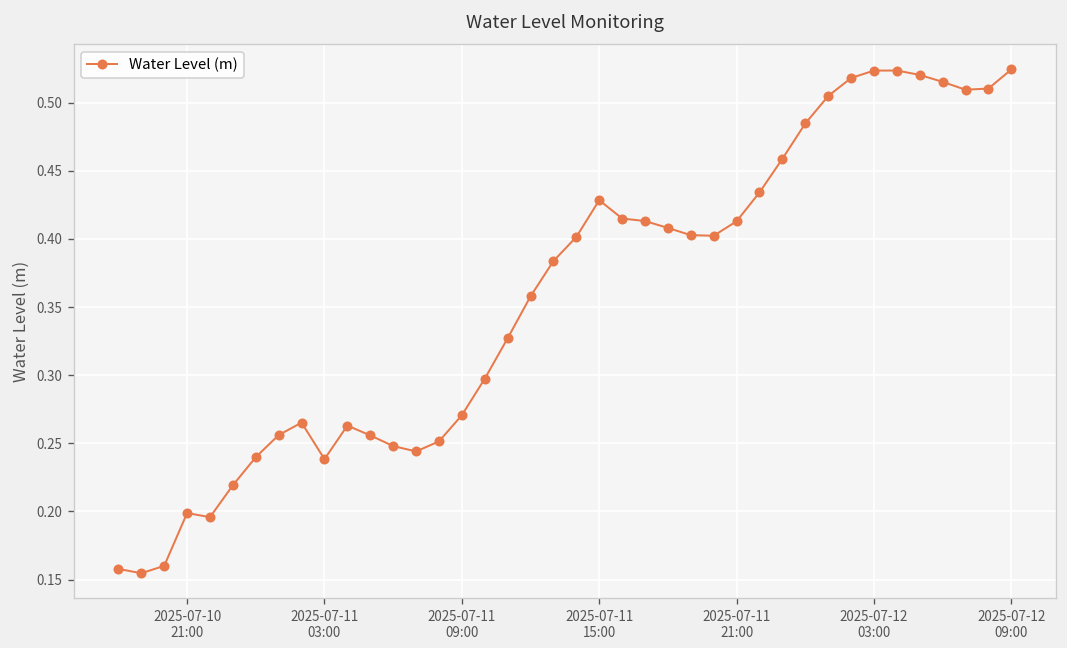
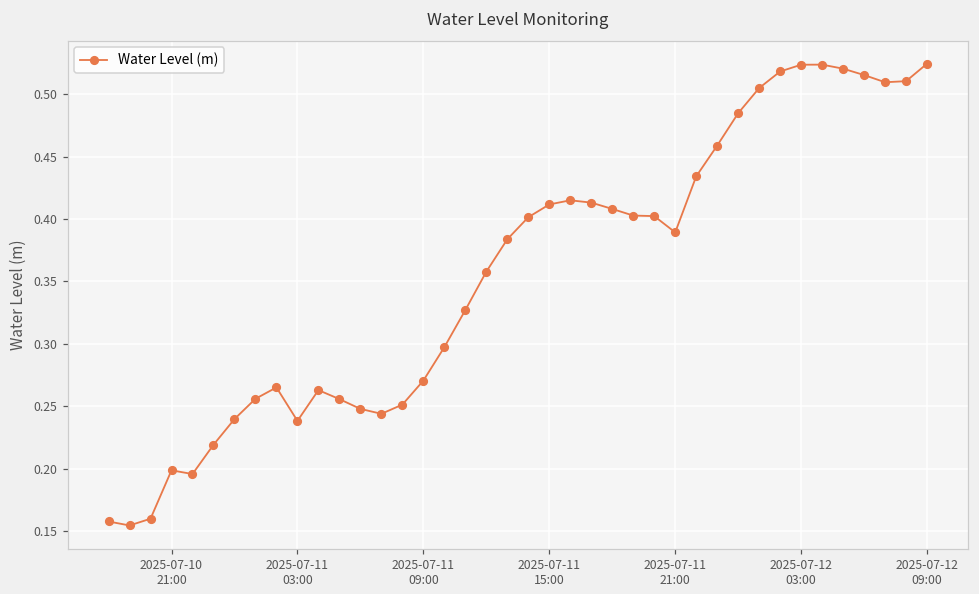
  {
    "2025-07-10 21:00": 0.199,
    "2025-07-11 03:00": 0.238,
    "2025-07-11 09:00": 0.271,
-   "2025-07-11 15:00": 0.428,
-   "2025-07-11 21:00": 0.413,
+   "2025-07-11 15:00": 0.412,
+   "2025-07-11 21:00": 0.389,
    "2025-07-12 03:00": 0.523,
    "2025-07-12 09:00": 0.524
  }
